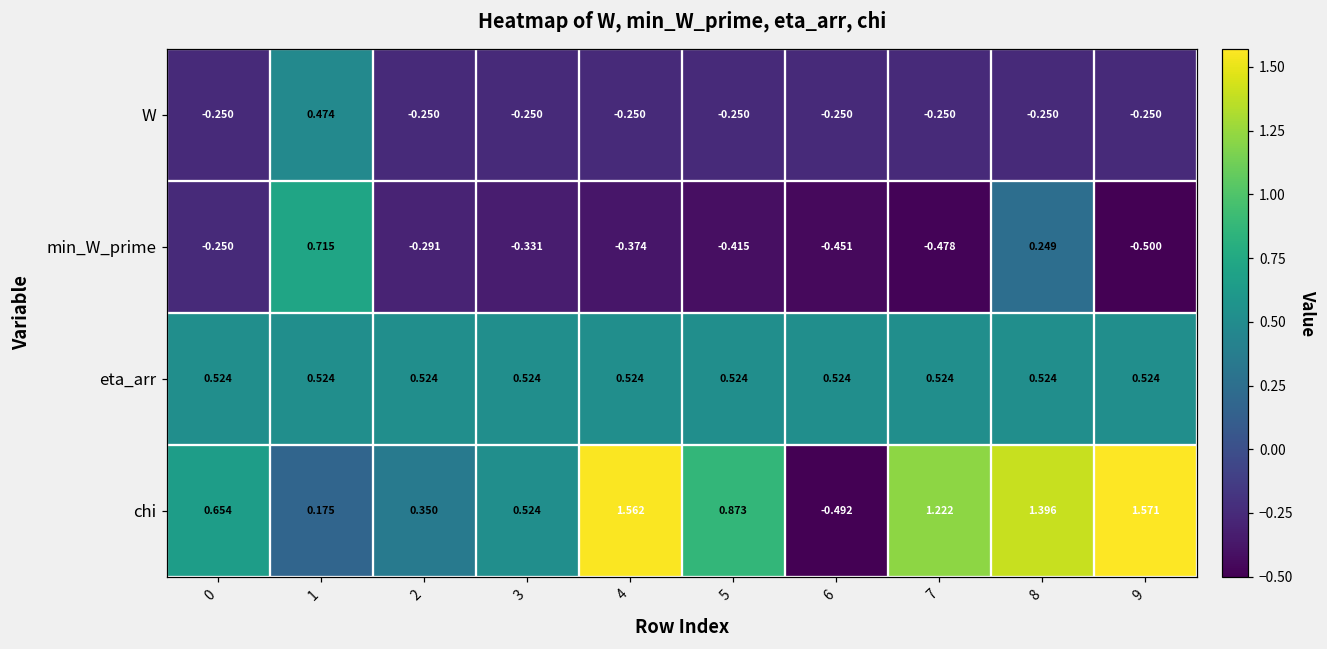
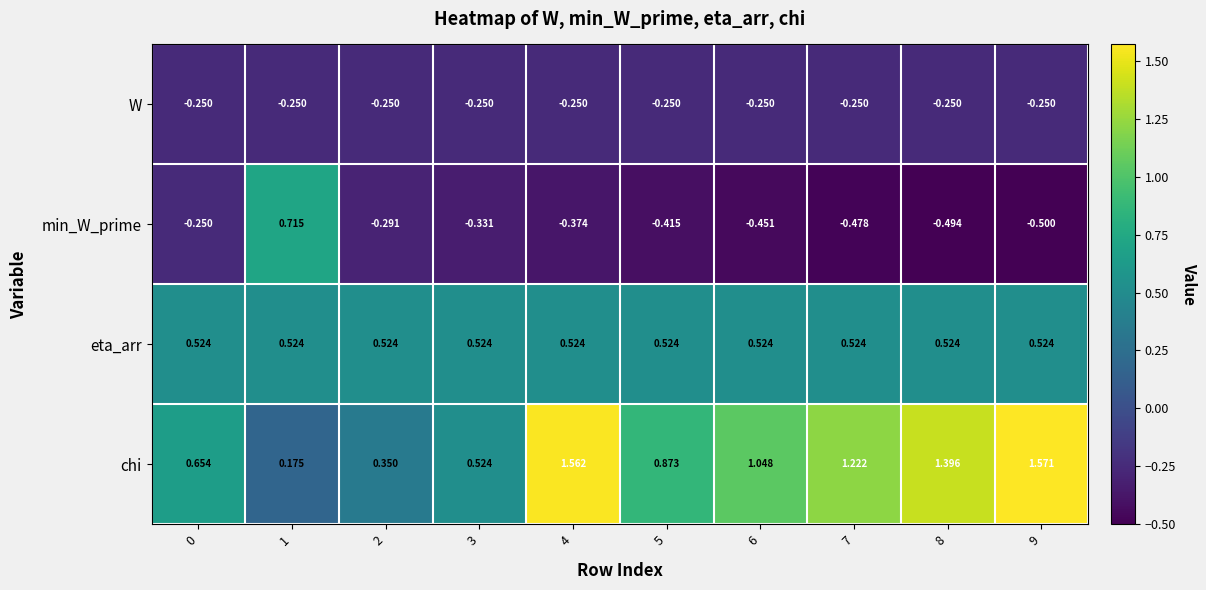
  {
    "W": {
      "0": -0.250,
-     "1": 0.474,
+     "1": -0.250,
      "2": -0.250,
      "3": -0.250,
      "4": -0.250,
      "5": -0.250,
      "6": -0.250,
      "7": -0.250,
      "8": -0.250,
      "9": -0.250
    },
    "min_W_prime": {
      "0": -0.250,
      "1": 0.715,
      "2": -0.291,
      "3": -0.331,
      "4": -0.374,
      "5": -0.415,
      "6": -0.451,
      "7": -0.478,
-     "8": 0.249,
+     "8": -0.494,
      "9": -0.500
    },
    "eta_arr": {
      "0": 0.524,
      "1": 0.524,
      "2": 0.524,
      "3": 0.524,
      "4": 0.524,
      "5": 0.524,
      "6": 0.524,
      "7": 0.524,
      "8": 0.524,
      "9": 0.524
    },
    "chi": {
      "0": 0.654,
      "1": 0.175,
      "2": 0.350,
      "3": 0.524,
      "4": 1.562,
      "5": 0.873,
-     "6": -0.492,
+     "6": 1.048,
      "7": 1.222,
      "8": 1.396,
      "9": 1.571
    }
  }
